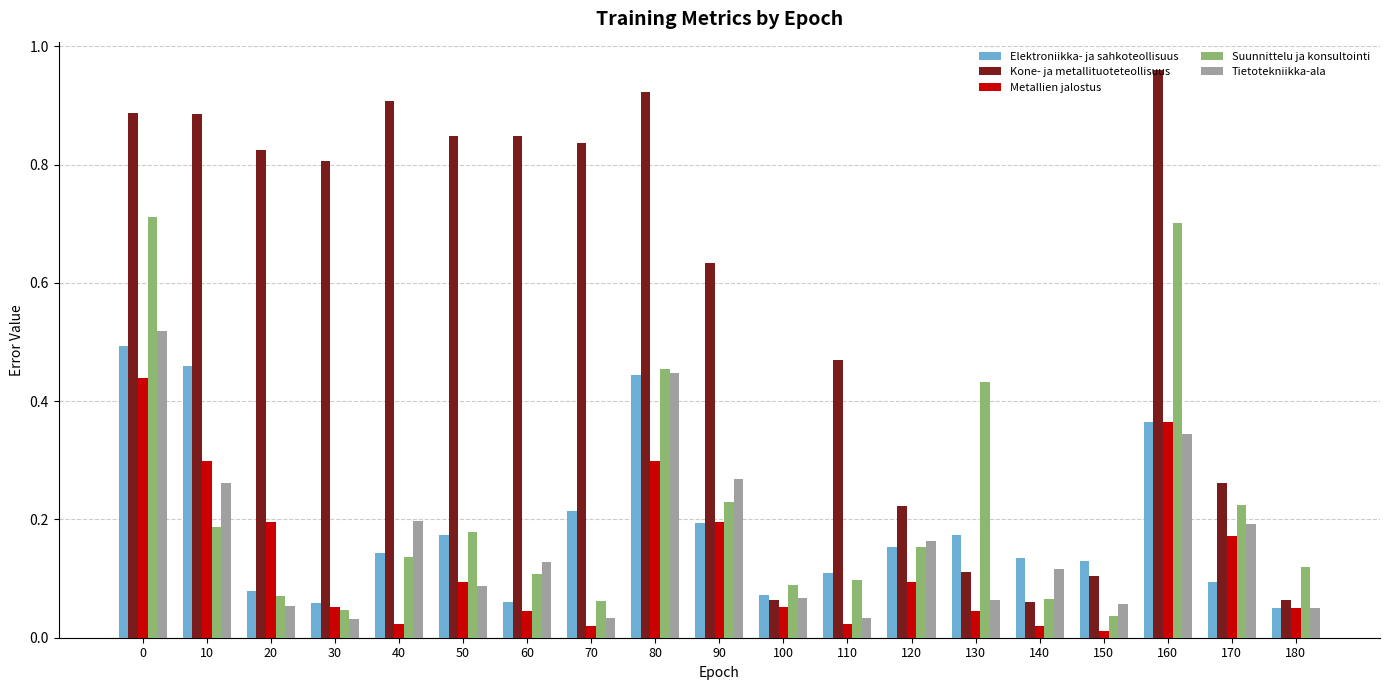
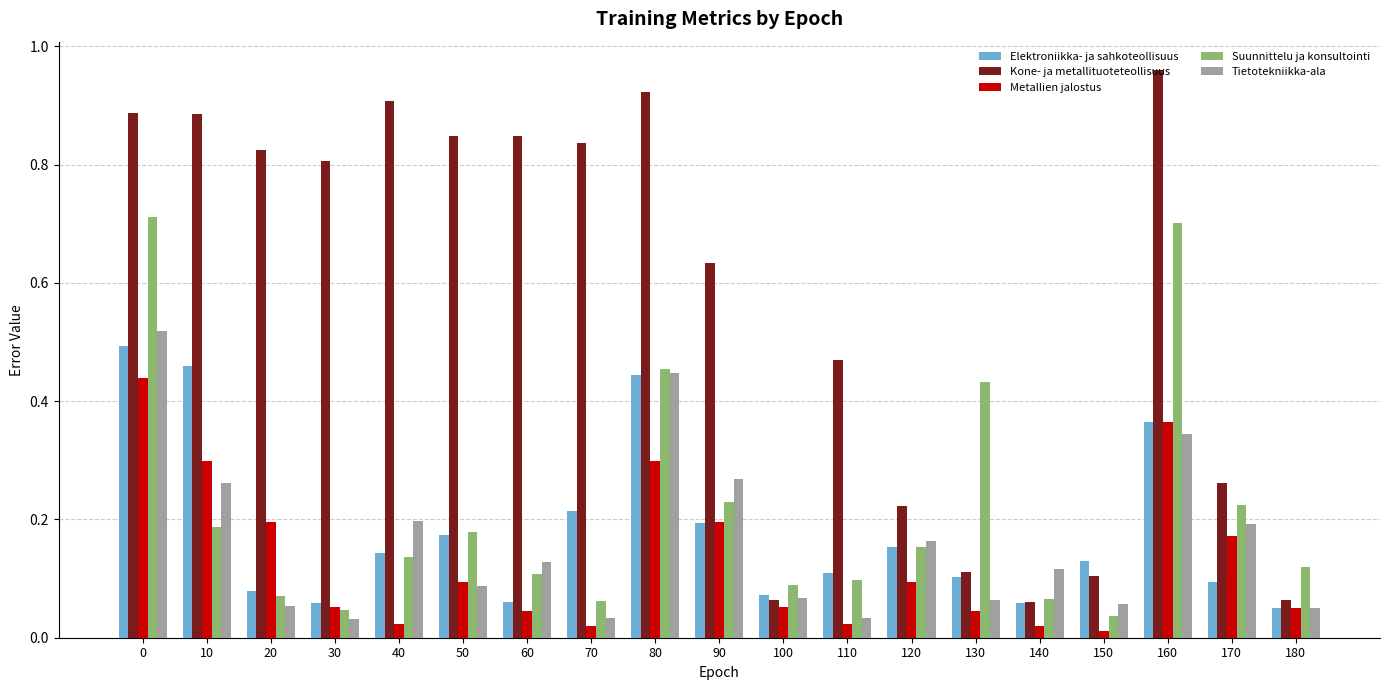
  {
    "Elektroniikka- ja sahkoteollisuus": {
      "0": 0.49,
      "10": 0.46,
      "20": 0.08,
      "30": 0.06,
      "40": 0.14,
      "50": 0.17,
      "60": 0.06,
      "70": 0.22,
      "80": 0.45,
      "90": 0.19,
      "100": 0.07,
      "110": 0.11,
      "120": 0.15,
-     "130": 0.17,
-     "140": 0.13,
+     "130": 0.10,
+     "140": 0.06,
      "150": 0.13,
      "160": 0.36,
      "170": 0.09,
      "180": 0.05
    },
    "Kone- ja metallituoteteollisuus": {
      "0": 0.89,
      "10": 0.89,
      "20": 0.82,
      "30": 0.81,
      "40": 0.91,
      "50": 0.85,
      "60": 0.85,
      "70": 0.84,
      "80": 0.92,
      "90": 0.63,
      "100": 0.06,
      "110": 0.47,
      "120": 0.22,
      "130": 0.11,
      "140": 0.06,
      "150": 0.11,
      "160": 0.96,
      "170": 0.26,
      "180": 0.06
    },
    "Metallien jalostus": {
      "0": 0.44,
      "10": 0.30,
      "20": 0.20,
      "30": 0.05,
      "40": 0.02,
      "50": 0.09,
      "60": 0.05,
      "70": 0.02,
      "80": 0.30,
      "90": 0.20,
      "100": 0.05,
      "110": 0.02,
      "120": 0.09,
      "130": 0.05,
      "140": 0.02,
      "150": 0.01,
      "160": 0.36,
      "170": 0.17,
      "180": 0.05
    }
  }
